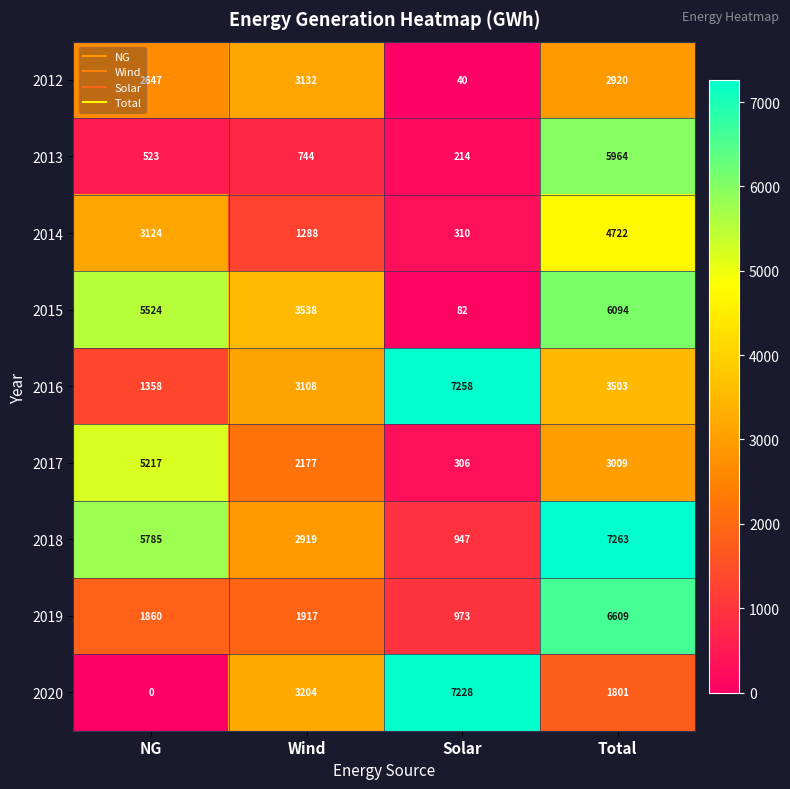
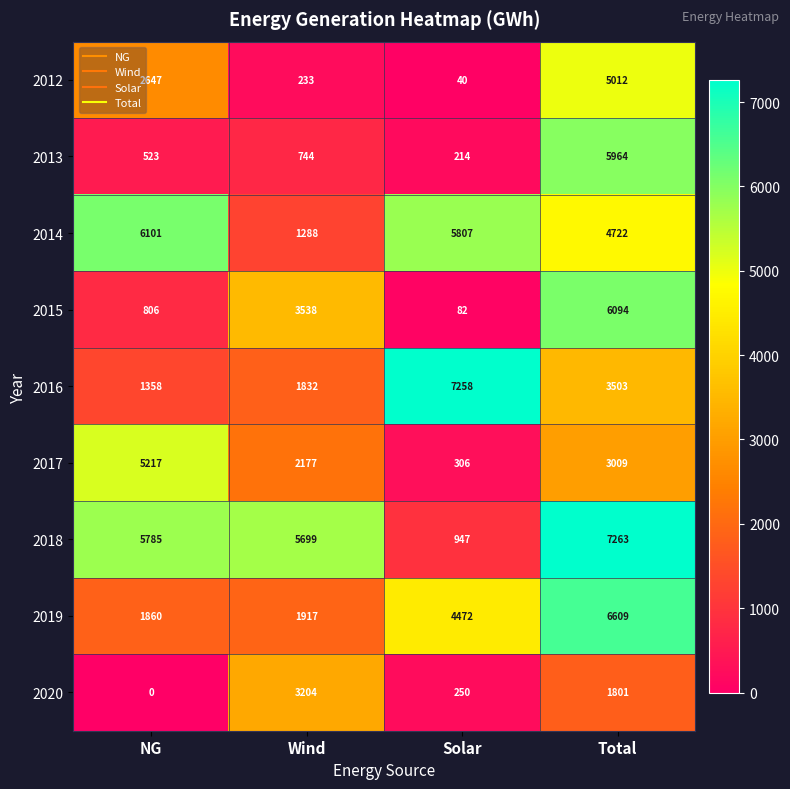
  {
    "2012": {
-     "Wind": 3132,
+     "Wind": 233,
      "Solar": 40,
-     "Total": 2920
+     "Total": 5012
    },
    "2013": {
      "NG": 523,
      "Wind": 744,
      "Solar": 214,
      "Total": 5964
    },
    "2014": {
-     "NG": 3124,
+     "NG": 6101,
      "Wind": 1288,
-     "Solar": 310,
+     "Solar": 5807,
      "Total": 4722
    },
    "2015": {
-     "NG": 5524,
+     "NG": 806,
      "Wind": 3538,
      "Solar": 82,
      "Total": 6094
    },
    "2016": {
      "NG": 1358,
-     "Wind": 3108,
+     "Wind": 1832,
      "Solar": 7258,
      "Total": 3503
    },
    "2017": {
      "NG": 5217,
      "Wind": 2177,
      "Solar": 306,
      "Total": 3009
    },
    "2018": {
      "NG": 5785,
-     "Wind": 2919,
+     "Wind": 5699,
      "Solar": 947,
      "Total": 7263
    },
    "2019": {
      "NG": 1860,
      "Wind": 1917,
-     "Solar": 973,
+     "Solar": 4472,
      "Total": 6609
    },
    "2020": {
      "NG": 0,
      "Wind": 3204,
-     "Solar": 7228,
+     "Solar": 250,
      "Total": 1801
    }
  }
